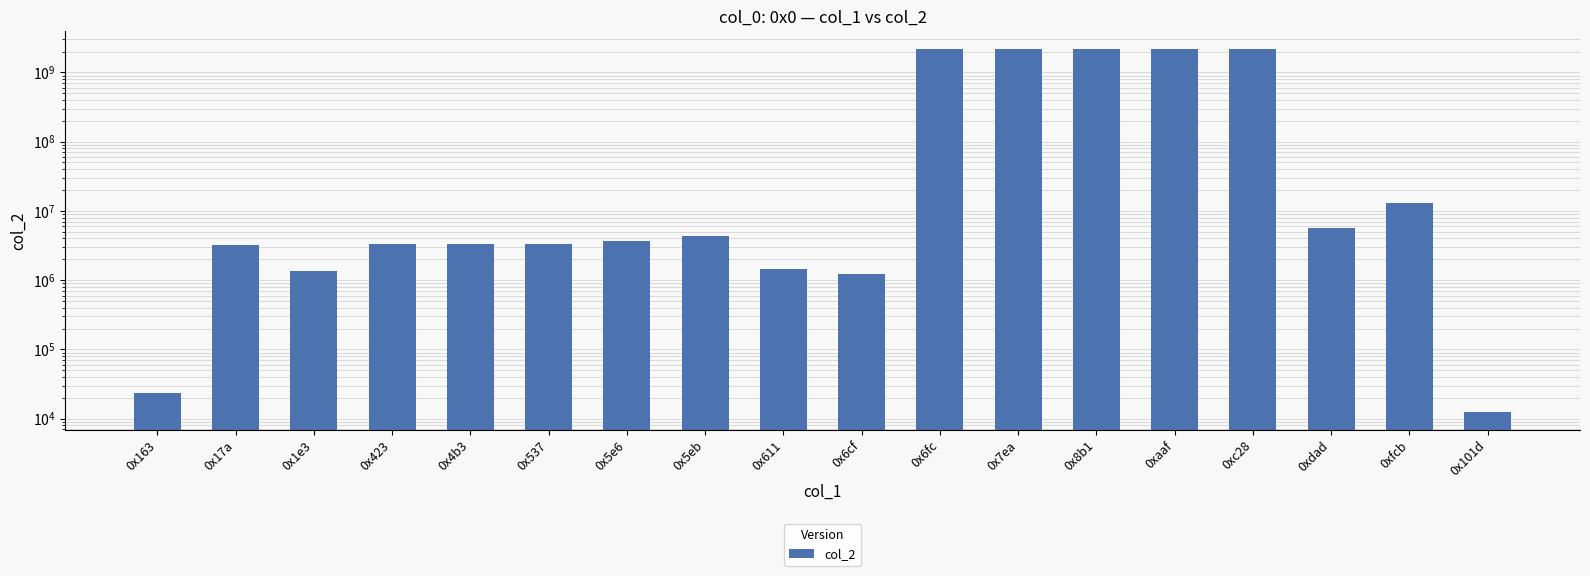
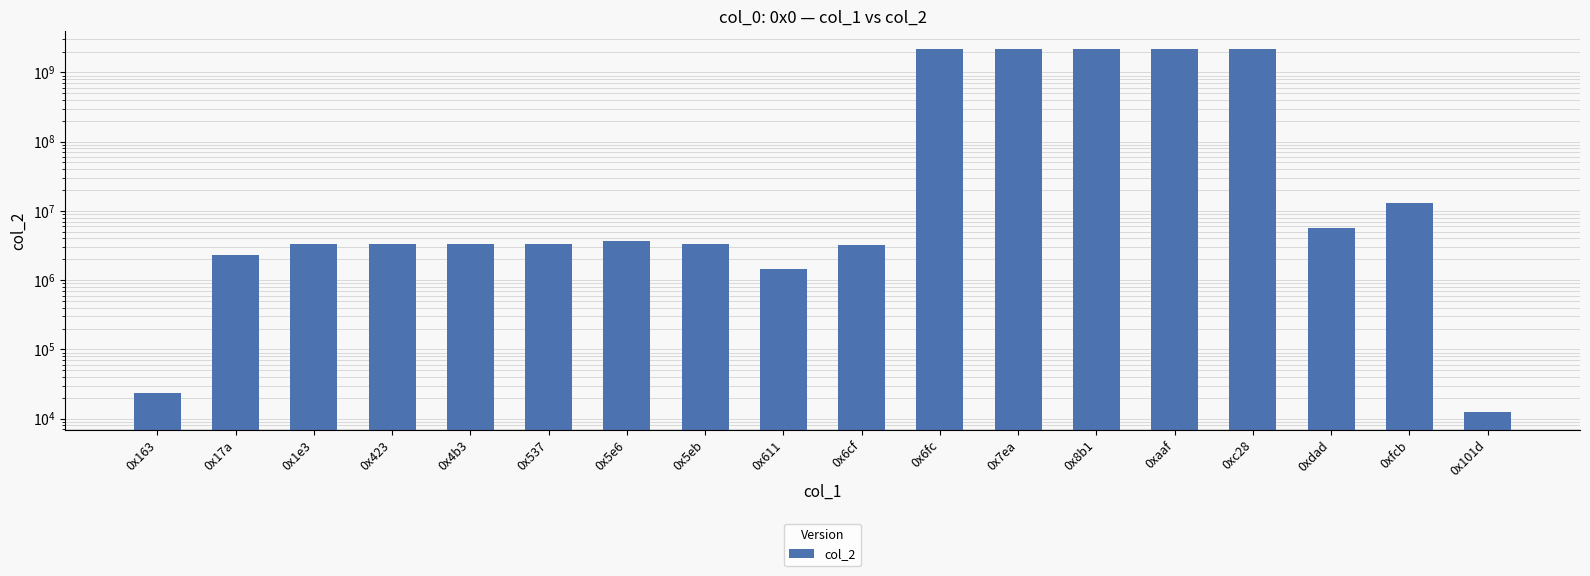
  {
    "0x163": 24000,
-   "0x17a": 3000000,
-   "0x1e3": 1300000,
+   "0x17a": 2300000,
+   "0x1e3": 3000000,
    "0x423": 3000000,
    "0x4b3": 3000000,
    "0x537": 3000000,
    "0x5e6": 4000000,
-   "0x5eb": 4000000,
+   "0x5eb": 3000000,
    "0x611": 1500000,
-   "0x6cf": 1200000,
+   "0x6cf": 3000000,
    "0x6fc": 2100000000,
    "0x7ea": 2100000000,
    "0x8b1": 2100000000,
    "0xaaf": 2100000000,
    "0xc28": 2100000000,
    "0xdad": 6000000,
    "0xfcb": 13000000,
    "0x101d": 13000
  }
